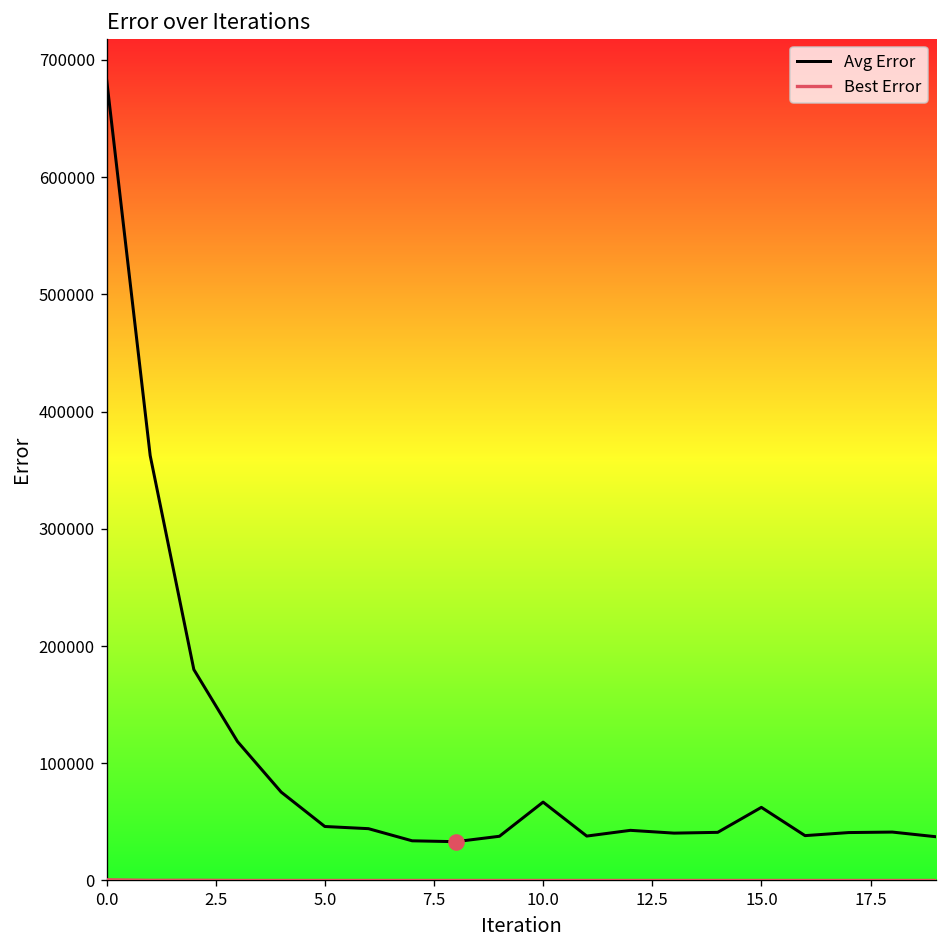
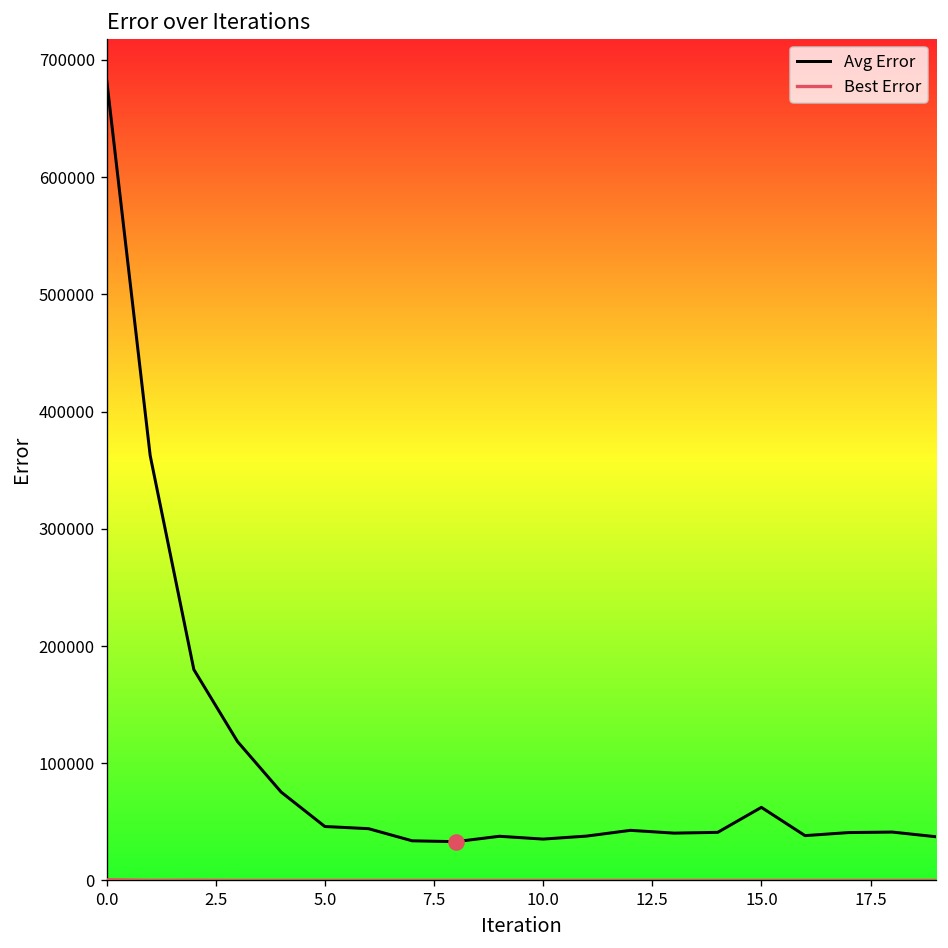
  {
    "Avg Error": {
      "0.0": 680000,
      "5.0": 50000,
-     "10.0": 70000,
+     "10.0": 40000,
      "15.0": 60000
    }
  }
